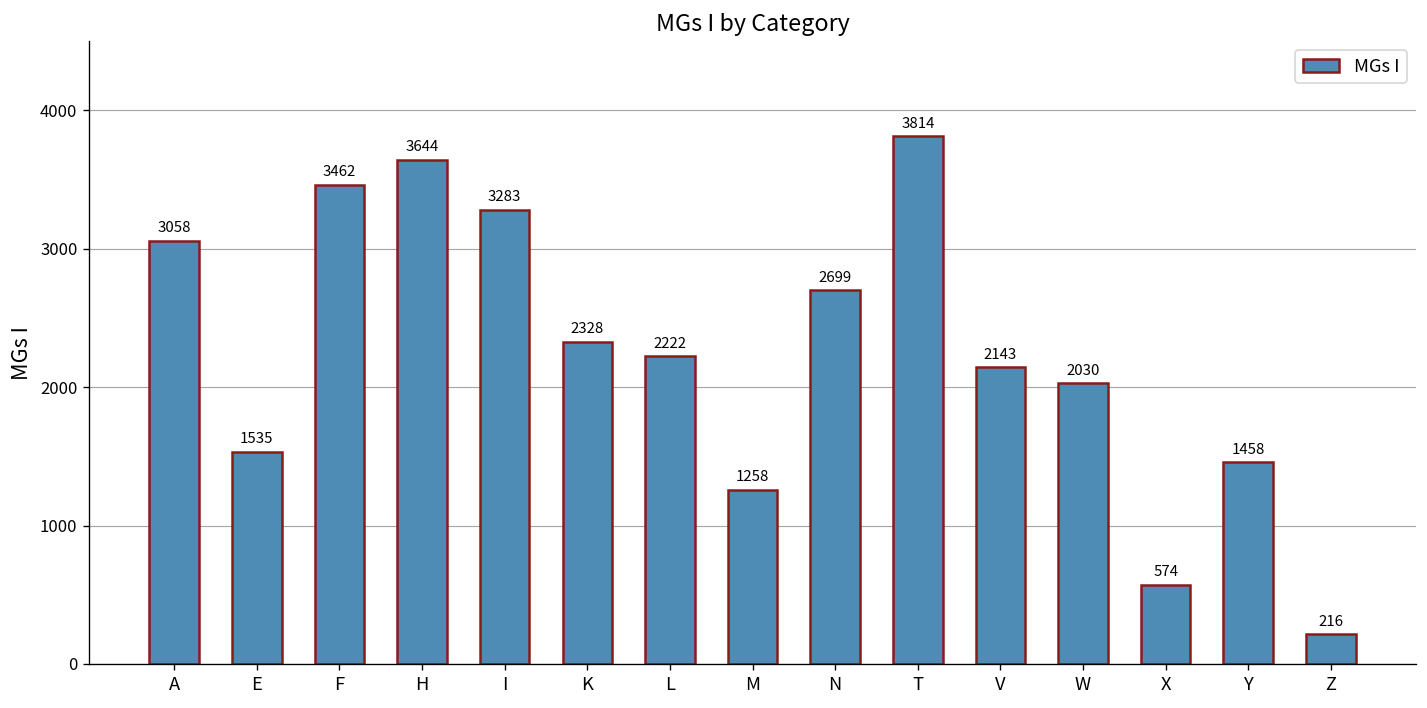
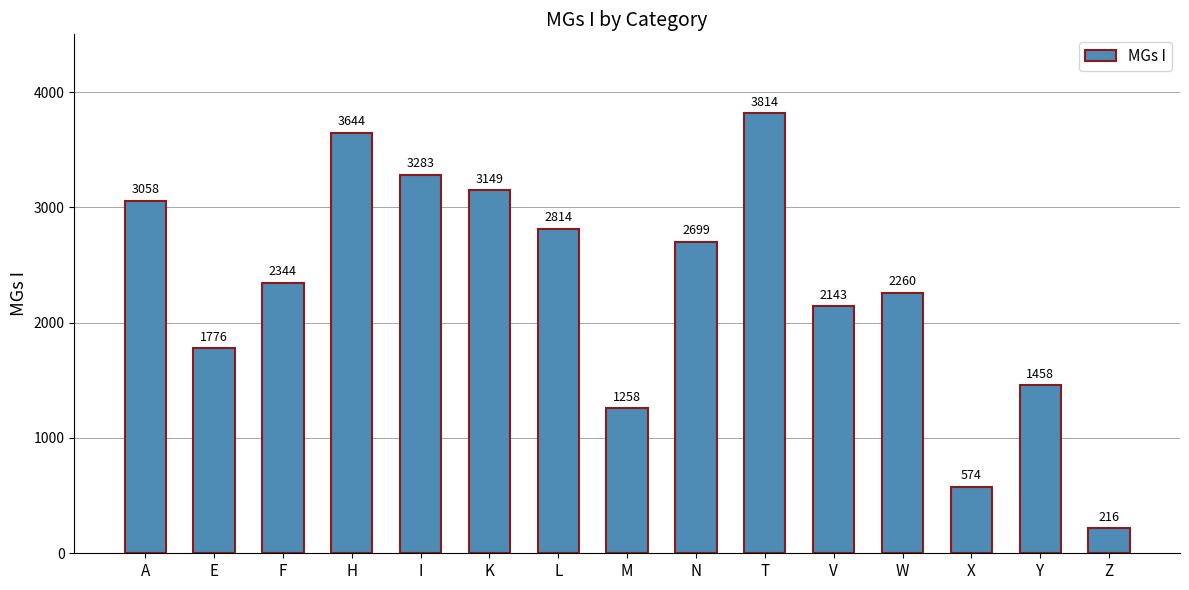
  {
    "A": 3058,
-   "E": 1535,
-   "F": 3462,
+   "E": 1776,
+   "F": 2344,
    "H": 3644,
    "I": 3283,
-   "K": 2328,
-   "L": 2222,
+   "K": 3149,
+   "L": 2814,
    "M": 1258,
    "N": 2699,
    "T": 3814,
    "V": 2143,
-   "W": 2030,
+   "W": 2260,
    "X": 574,
    "Y": 1458,
    "Z": 216
  }
